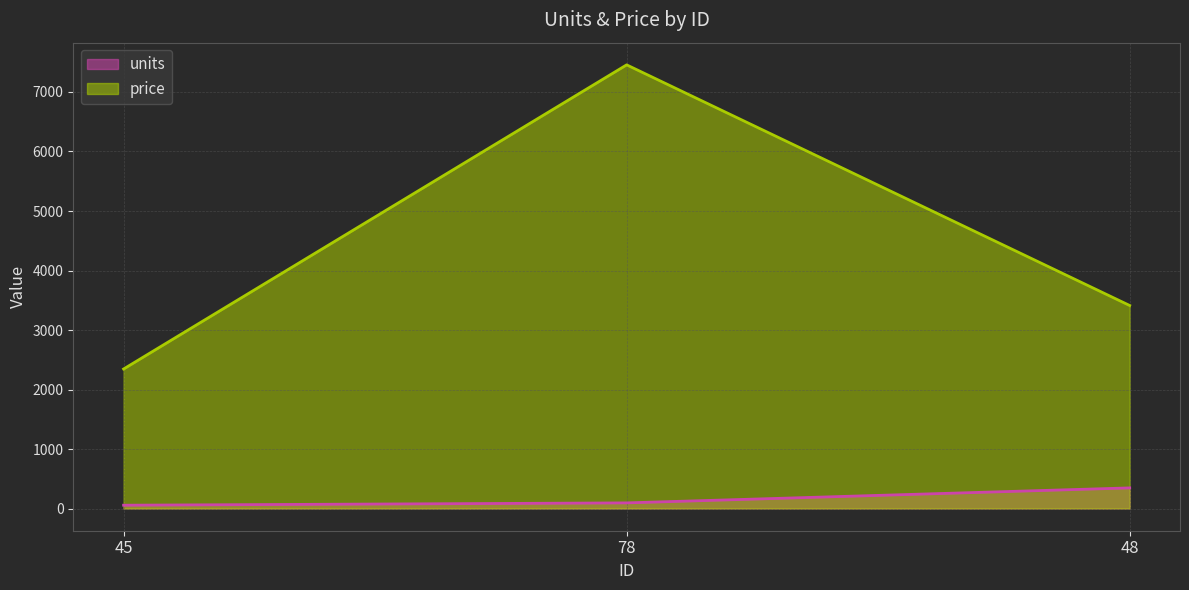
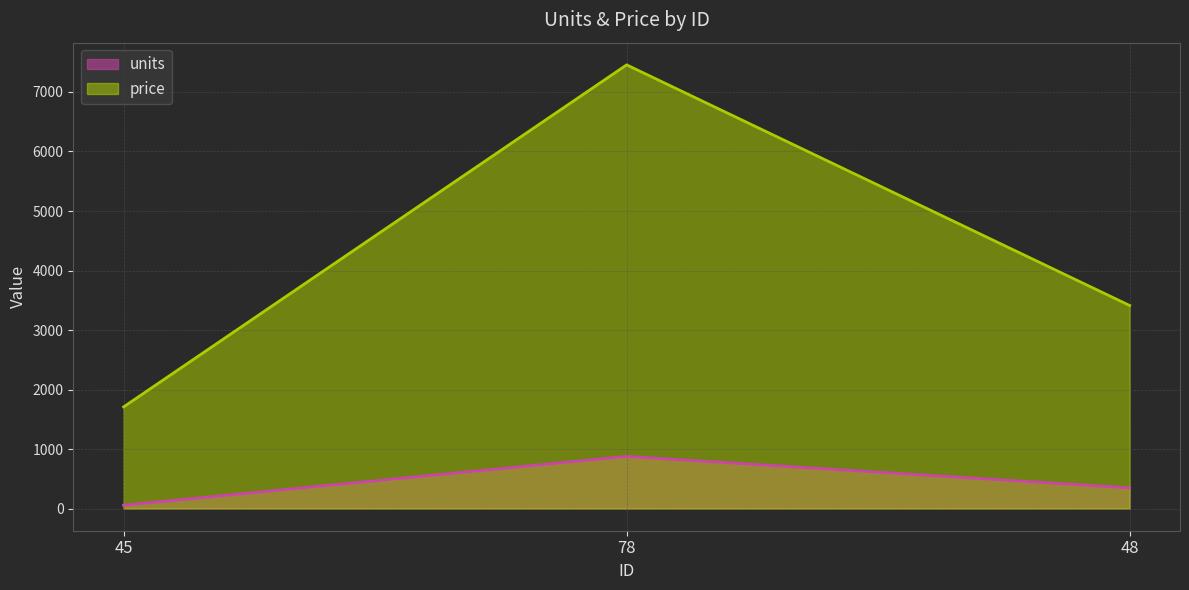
  {
    "units": {
      "45": 100,
-     "78": 100,
+     "78": 900,
      "48": 300
    },
    "price": {
-     "45": 2300,
+     "45": 1700,
      "78": 7500,
      "48": 3400
    }
  }
